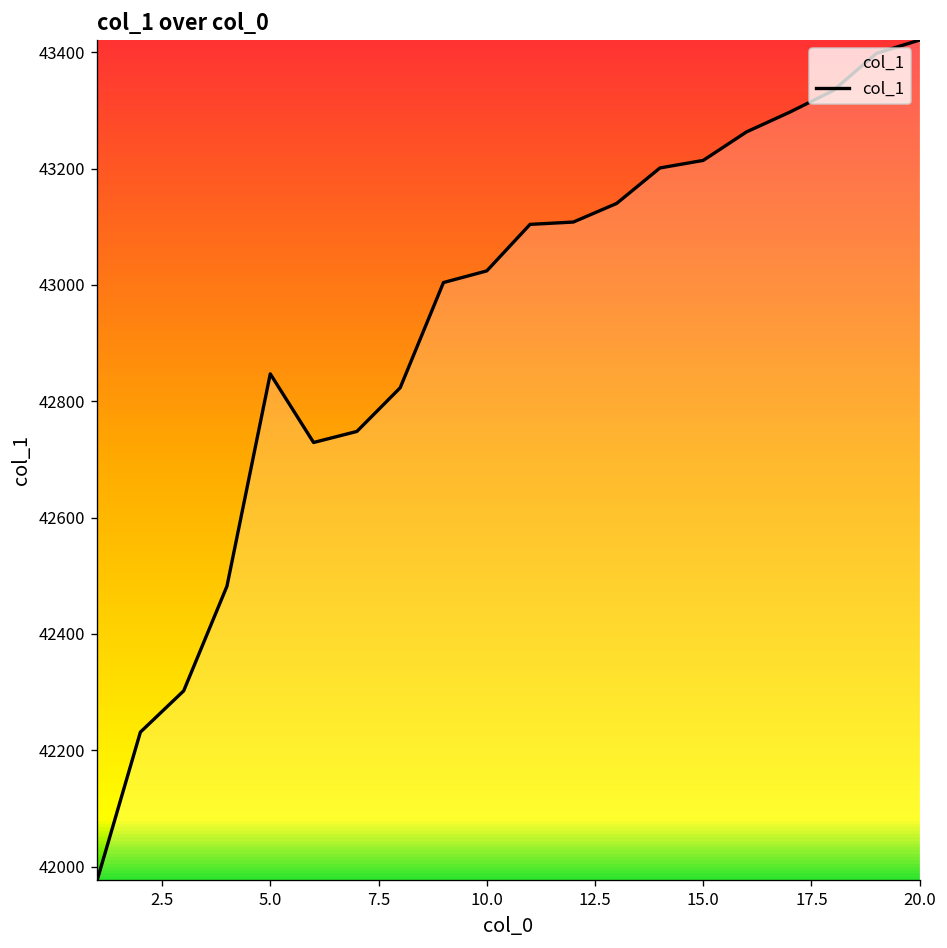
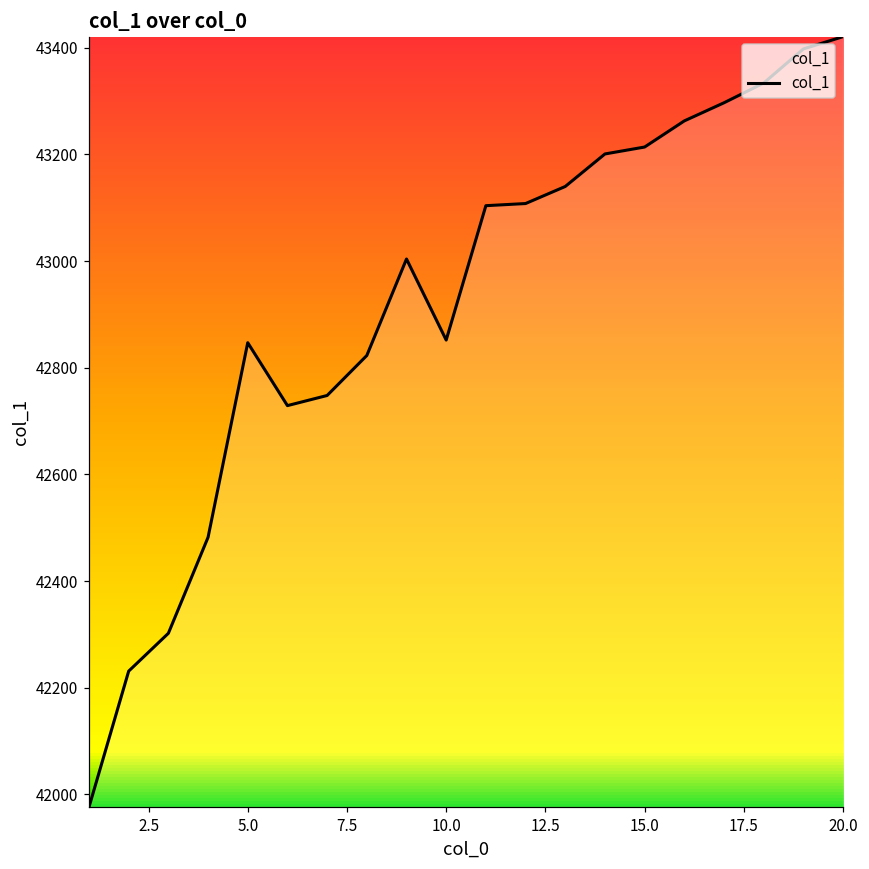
  {
    "5.0": 42850,
-   "10.0": 43020,
+   "10.0": 42850,
    "15.0": 43210,
    "20.0": 43420
  }
